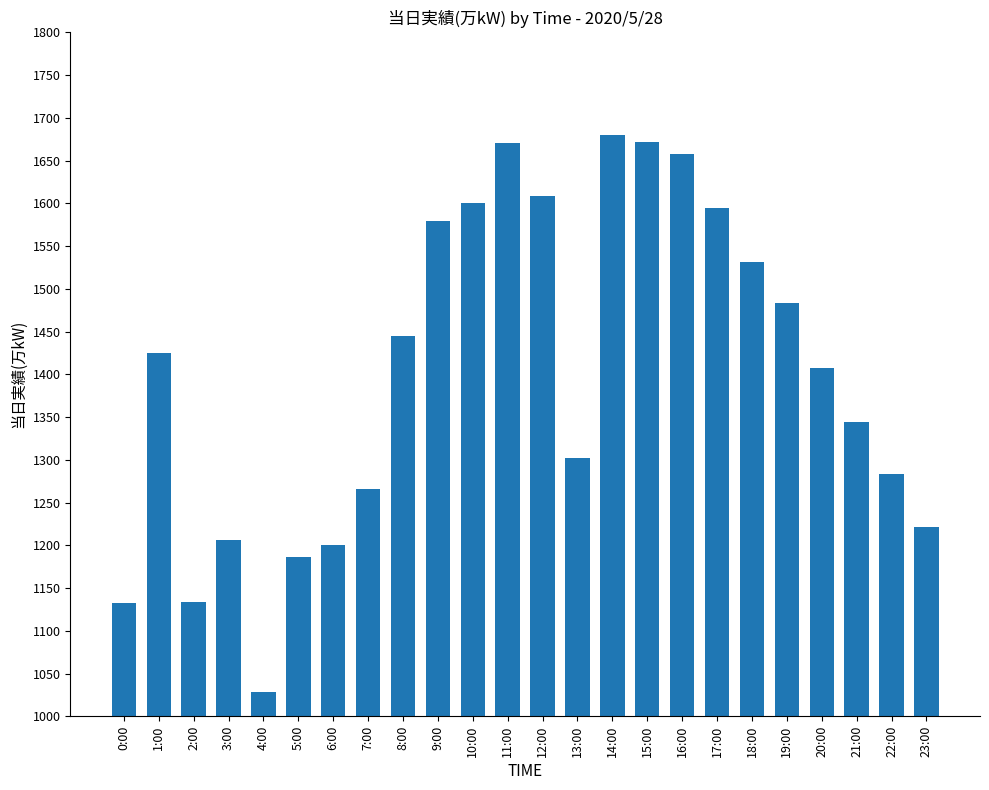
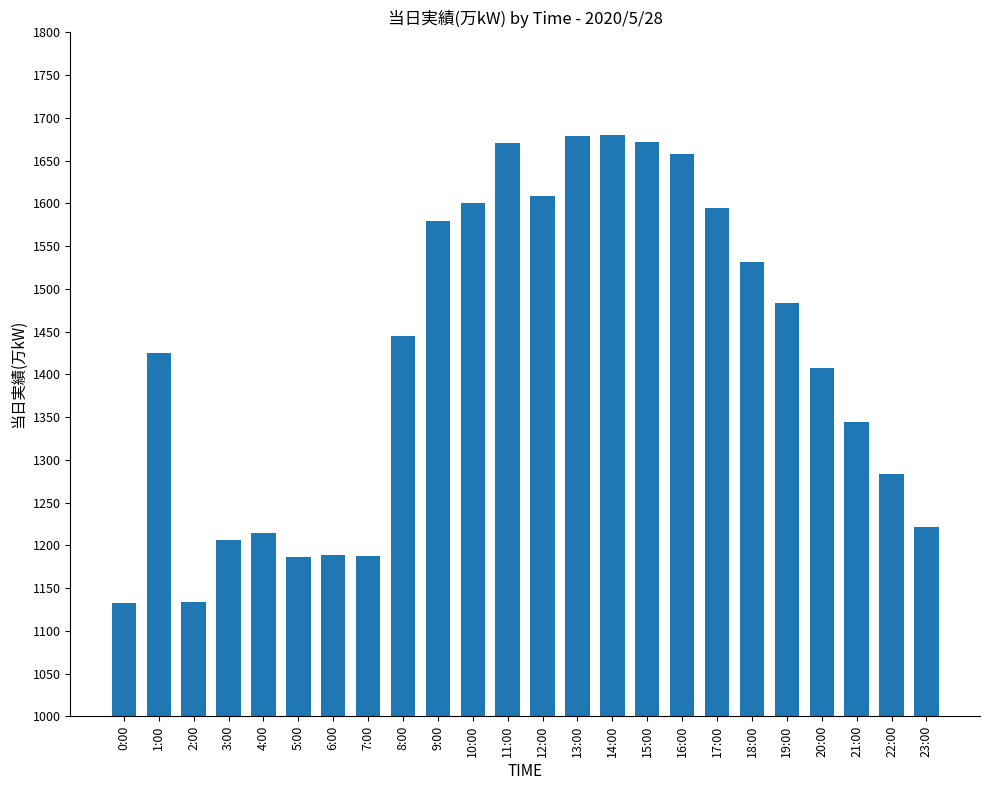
  {
    "0:00": 1130,
    "1:00": 1430,
    "2:00": 1130,
    "3:00": 1210,
-   "4:00": 1030,
+   "4:00": 1220,
    "5:00": 1190,
-   "6:00": 1200,
-   "7:00": 1270,
+   "6:00": 1190,
+   "7:00": 1190,
    "8:00": 1450,
    "9:00": 1580,
    "10:00": 1600,
    "11:00": 1670,
    "12:00": 1610,
-   "13:00": 1300,
+   "13:00": 1680,
    "14:00": 1680,
    "15:00": 1670,
    "16:00": 1660,
    "17:00": 1590,
    "18:00": 1530,
    "19:00": 1480,
    "20:00": 1410,
    "21:00": 1340,
    "22:00": 1280,
    "23:00": 1220
  }
